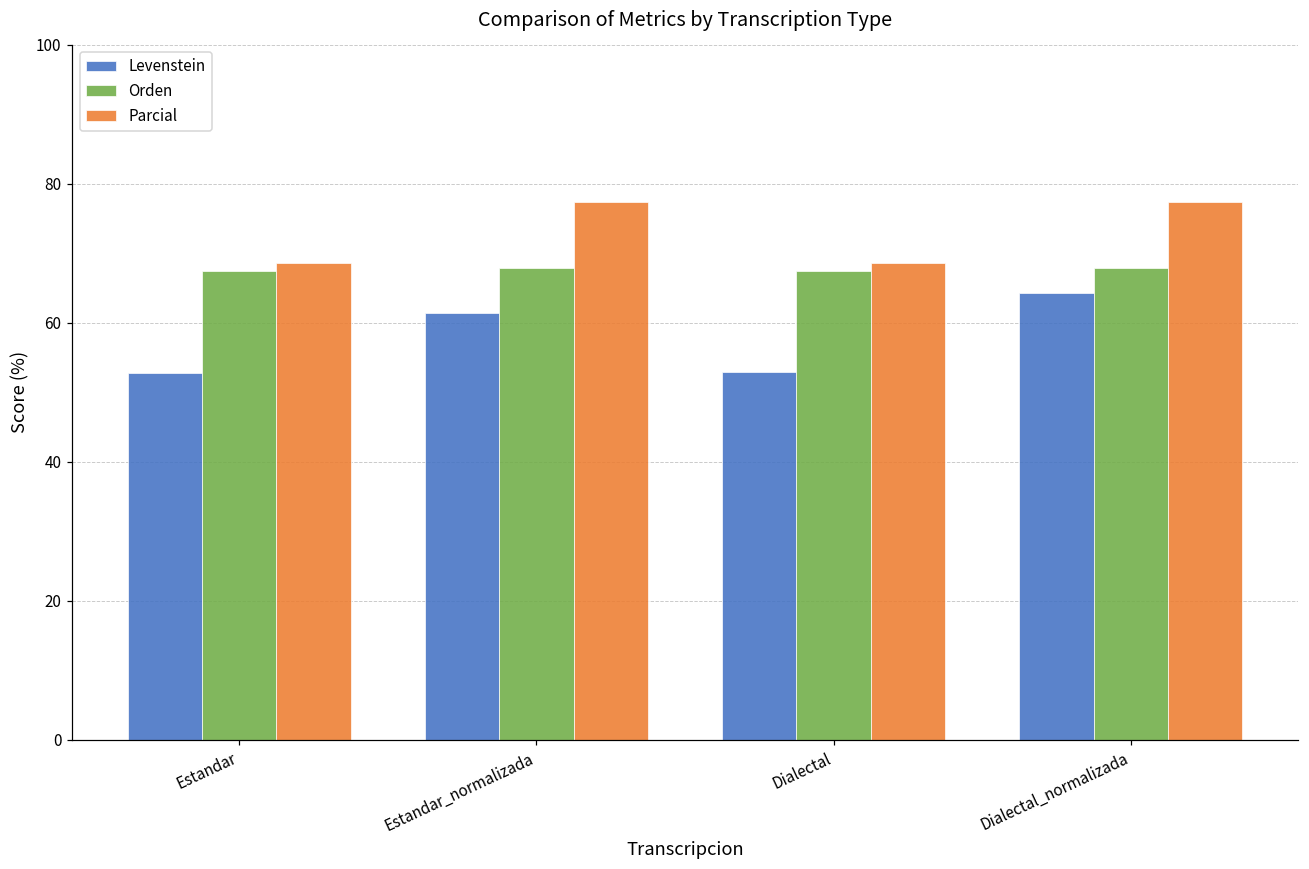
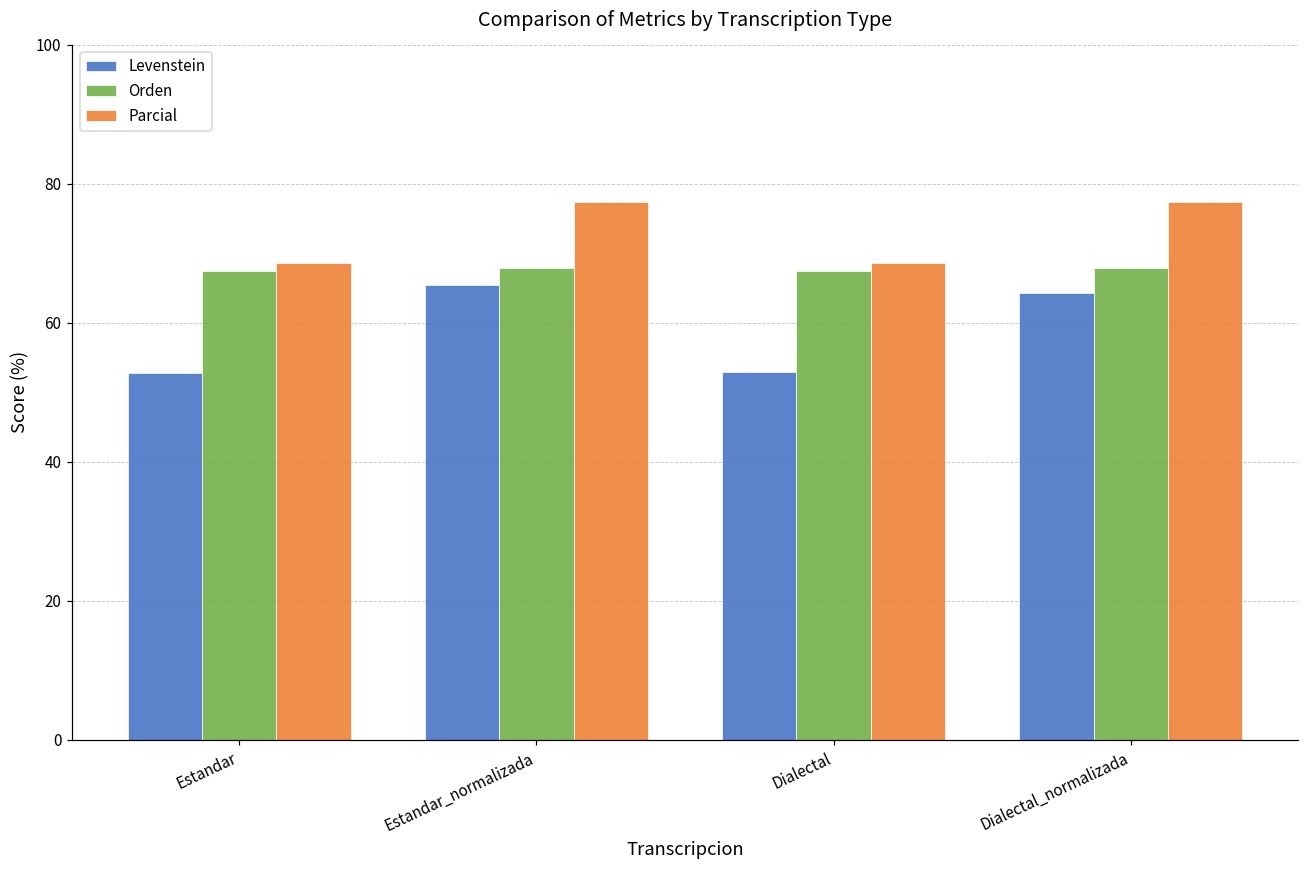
  {
    "Levenstein": {
      "Estandar": 53,
-     "Estandar_normalizada": 61,
+     "Estandar_normalizada": 65,
      "Dialectal": 53,
      "Dialectal_normalizada": 64
    },
    "Orden": {
      "Estandar": 68,
      "Estandar_normalizada": 68,
      "Dialectal": 68,
      "Dialectal_normalizada": 68
    },
    "Parcial": {
      "Estandar": 69,
      "Estandar_normalizada": 77,
      "Dialectal": 69,
      "Dialectal_normalizada": 77
    }
  }
